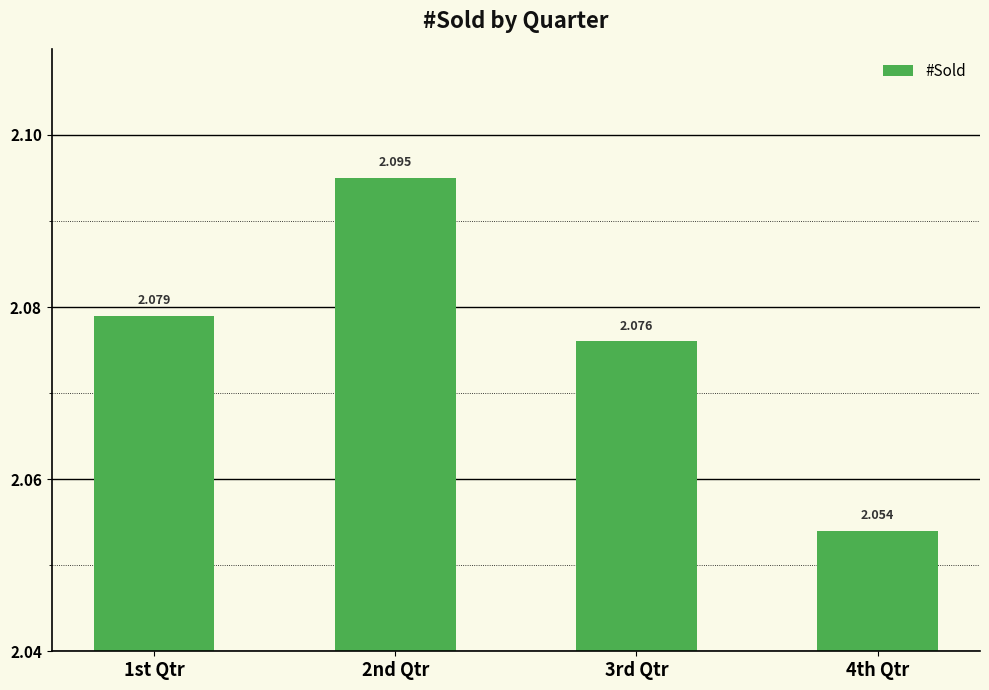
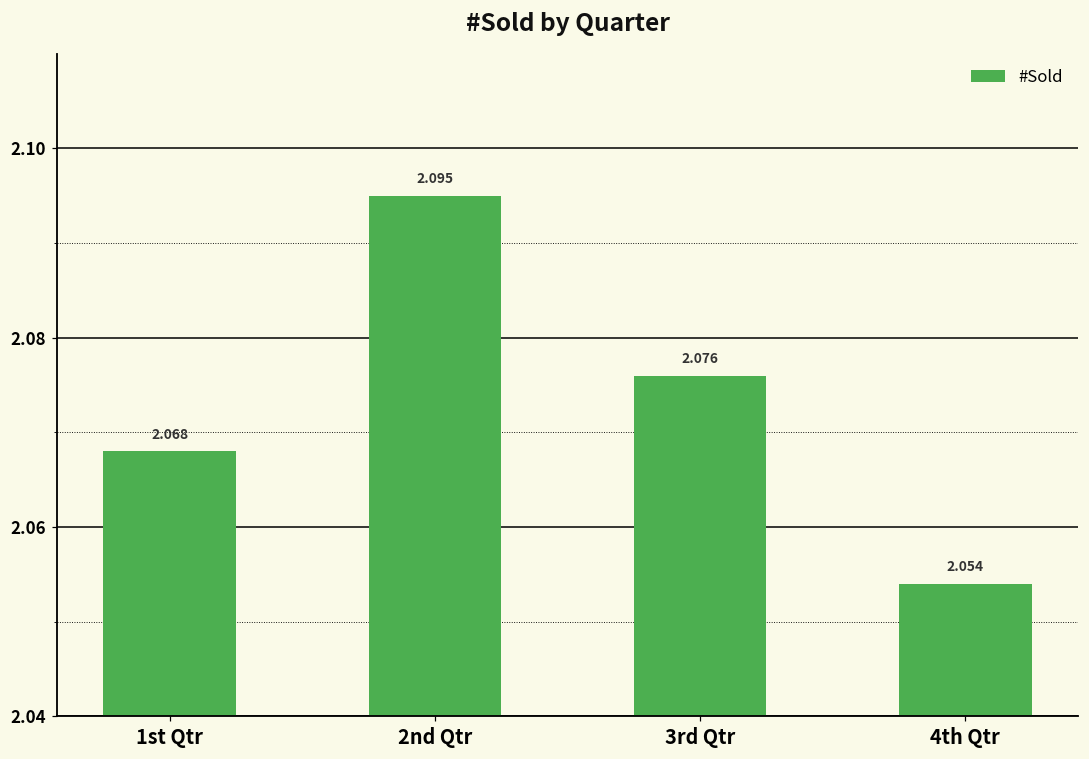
  {
-   "1st Qtr": 2.079,
+   "1st Qtr": 2.068,
    "2nd Qtr": 2.095,
    "3rd Qtr": 2.076,
    "4th Qtr": 2.054
  }
